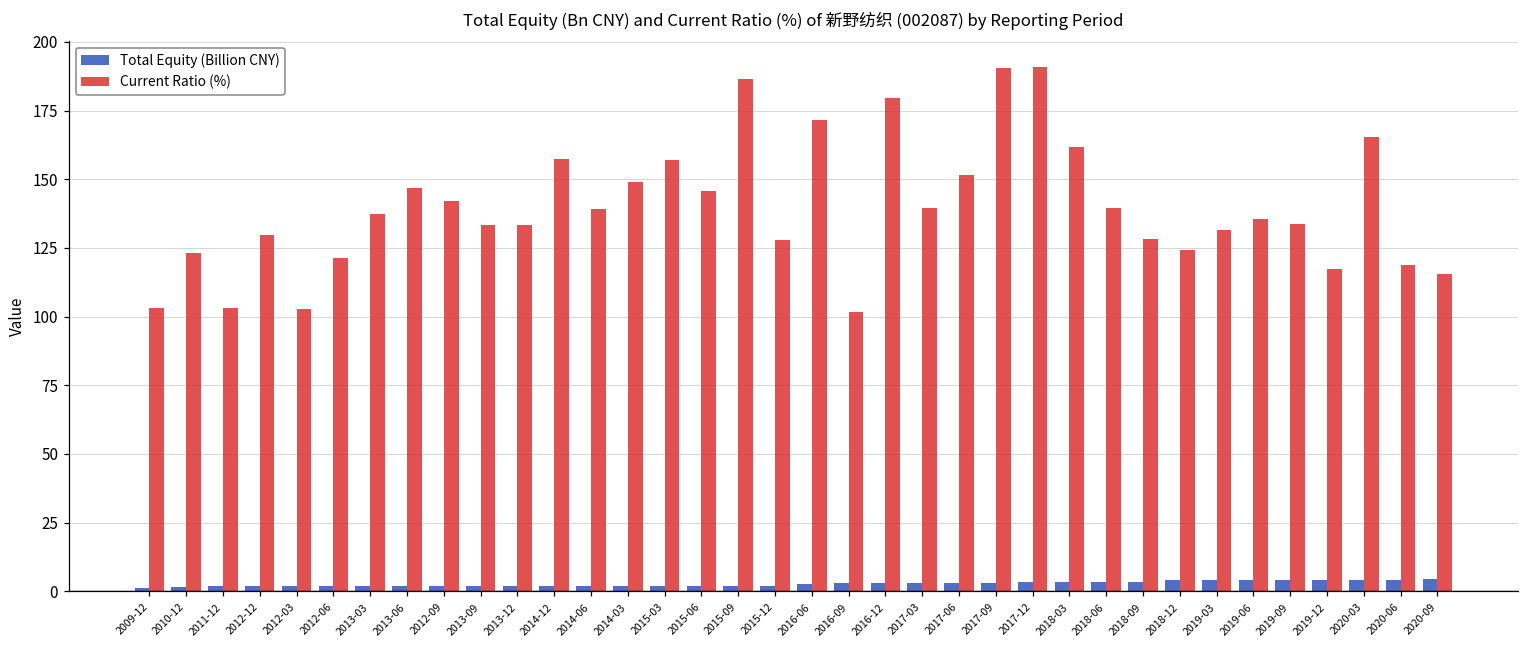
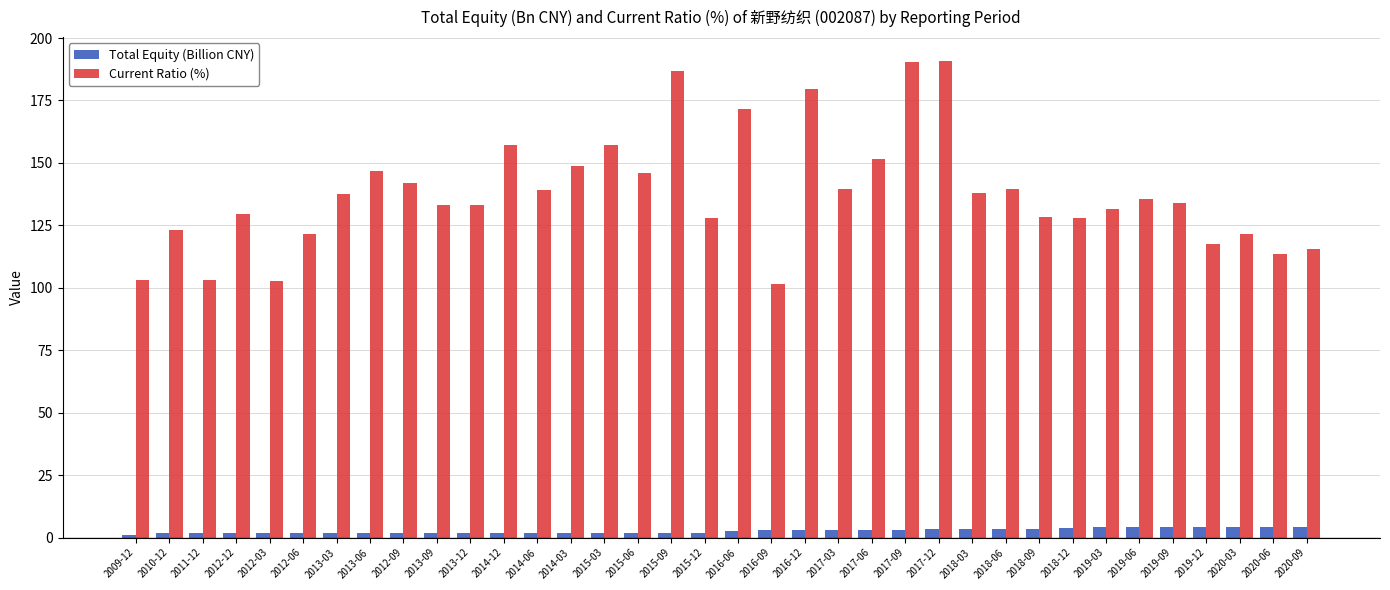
  {
    "Total Equity (Billion CNY)": {
      "2009-12": 1,
      "2010-12": 2,
      "2011-12": 2,
      "2012-12": 2,
      "2012-03": 2,
      "2012-06": 2,
      "2013-03": 2,
      "2013-06": 2,
      "2012-09": 2,
      "2013-09": 2,
      "2013-12": 2,
      "2014-12": 2,
      "2014-06": 2,
      "2014-03": 2,
      "2015-03": 2,
      "2015-06": 2,
      "2015-09": 2,
      "2015-12": 2,
      "2016-06": 3,
      "2016-09": 3,
      "2016-12": 3,
      "2017-03": 3,
      "2017-06": 3,
      "2017-09": 3,
      "2017-12": 3,
      "2018-03": 3,
      "2018-06": 3,
      "2018-09": 4,
      "2018-12": 4,
      "2019-03": 4,
      "2019-06": 4,
      "2019-09": 4,
      "2019-12": 4,
      "2020-03": 4,
      "2020-06": 4,
      "2020-09": 4
    },
    "Current Ratio (%)": {
      "2009-12": 103,
      "2010-12": 123,
      "2011-12": 103,
      "2012-12": 130,
      "2012-03": 103,
      "2012-06": 121,
      "2013-03": 137,
      "2013-06": 147,
      "2012-09": 142,
      "2013-09": 133,
      "2013-12": 133,
      "2014-12": 157,
      "2014-06": 139,
      "2014-03": 149,
      "2015-03": 157,
      "2015-06": 146,
      "2015-09": 187,
      "2015-12": 128,
      "2016-06": 171,
      "2016-09": 102,
      "2016-12": 179,
      "2017-03": 140,
      "2017-06": 151,
      "2017-09": 190,
      "2017-12": 191,
-     "2018-03": 162,
+     "2018-03": 138,
      "2018-06": 140,
      "2018-09": 128,
-     "2018-12": 124,
+     "2018-12": 128,
      "2019-03": 132,
      "2019-06": 136,
      "2019-09": 134,
      "2019-12": 117,
-     "2020-03": 165,
-     "2020-06": 119,
+     "2020-03": 121,
+     "2020-06": 114,
      "2020-09": 116
    }
  }
